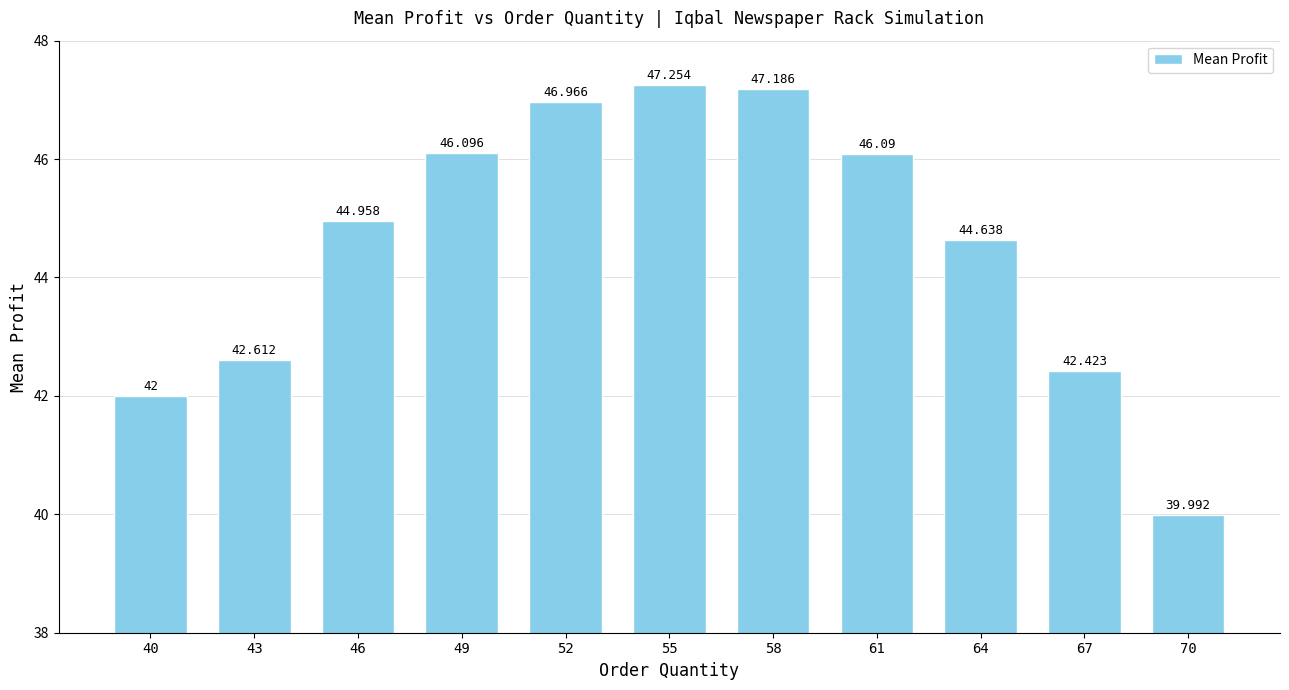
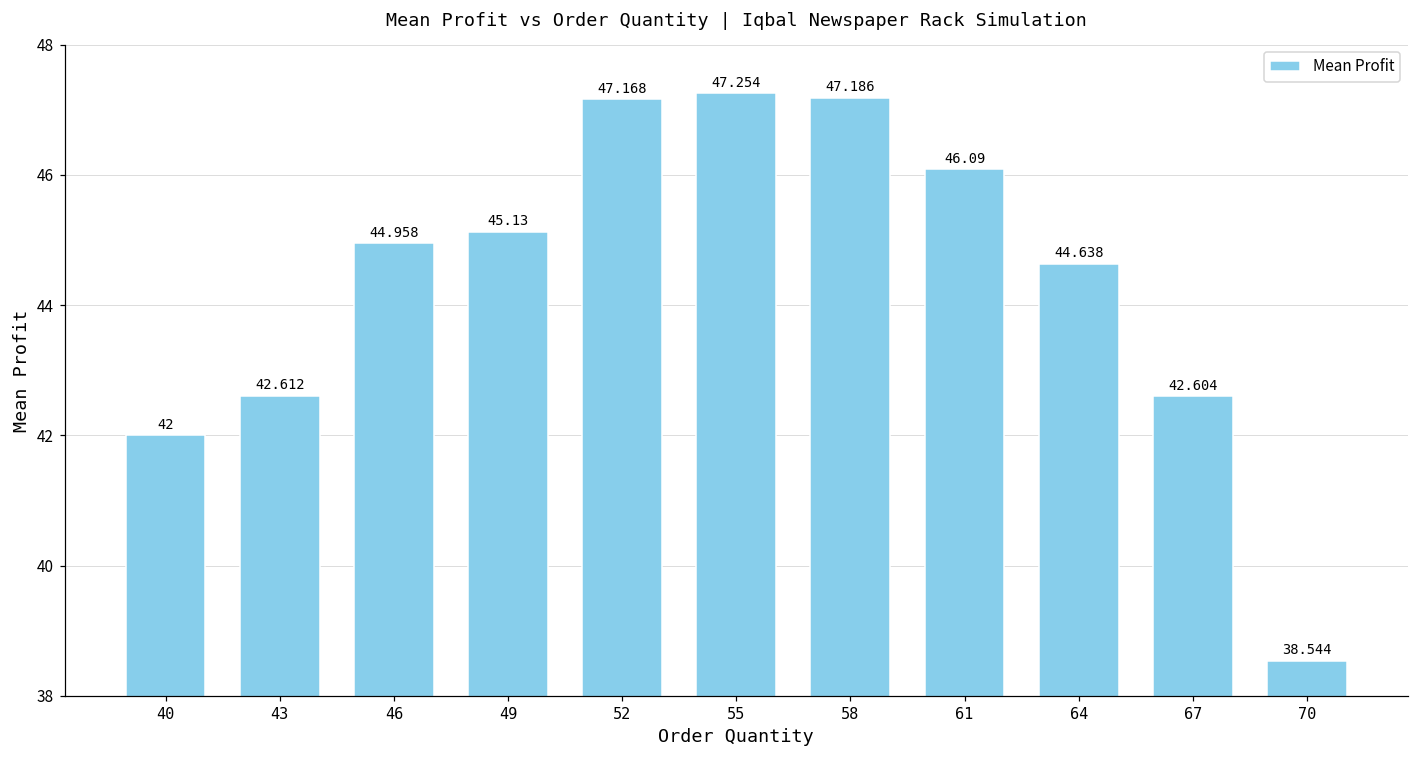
  {
    "40": 42,
    "43": 42.612,
    "46": 44.958,
-   "49": 46.096,
-   "52": 46.966,
+   "49": 45.13,
+   "52": 47.168,
    "55": 47.254,
    "58": 47.186,
    "61": 46.09,
    "64": 44.638,
-   "67": 42.423,
-   "70": 39.992
+   "67": 42.604,
+   "70": 38.544
  }
